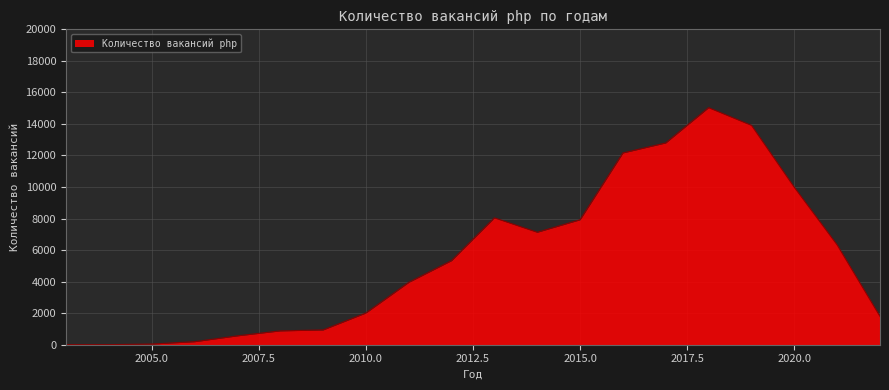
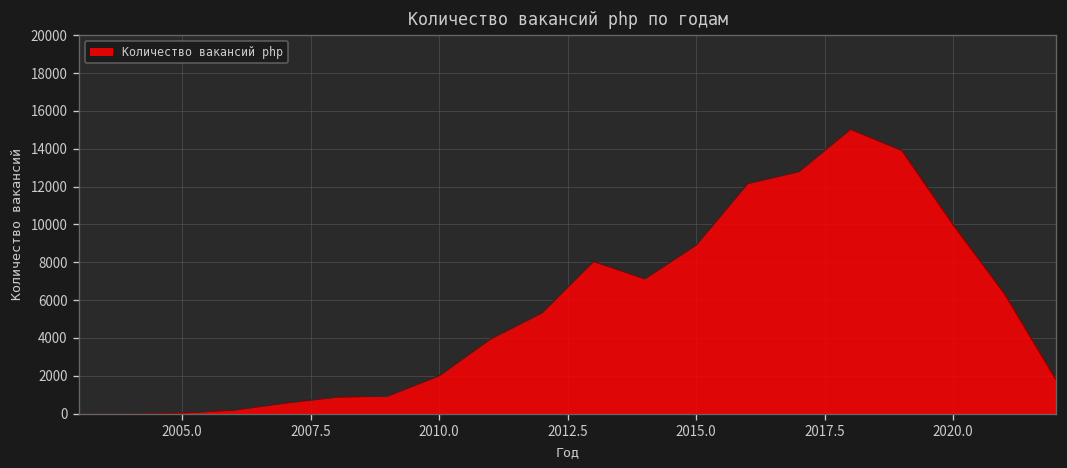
  {
    "2005.0": 0,
    "2010.0": 2000,
-   "2015.0": 7900,
+   "2015.0": 8900,
    "2020.0": 10000
  }
